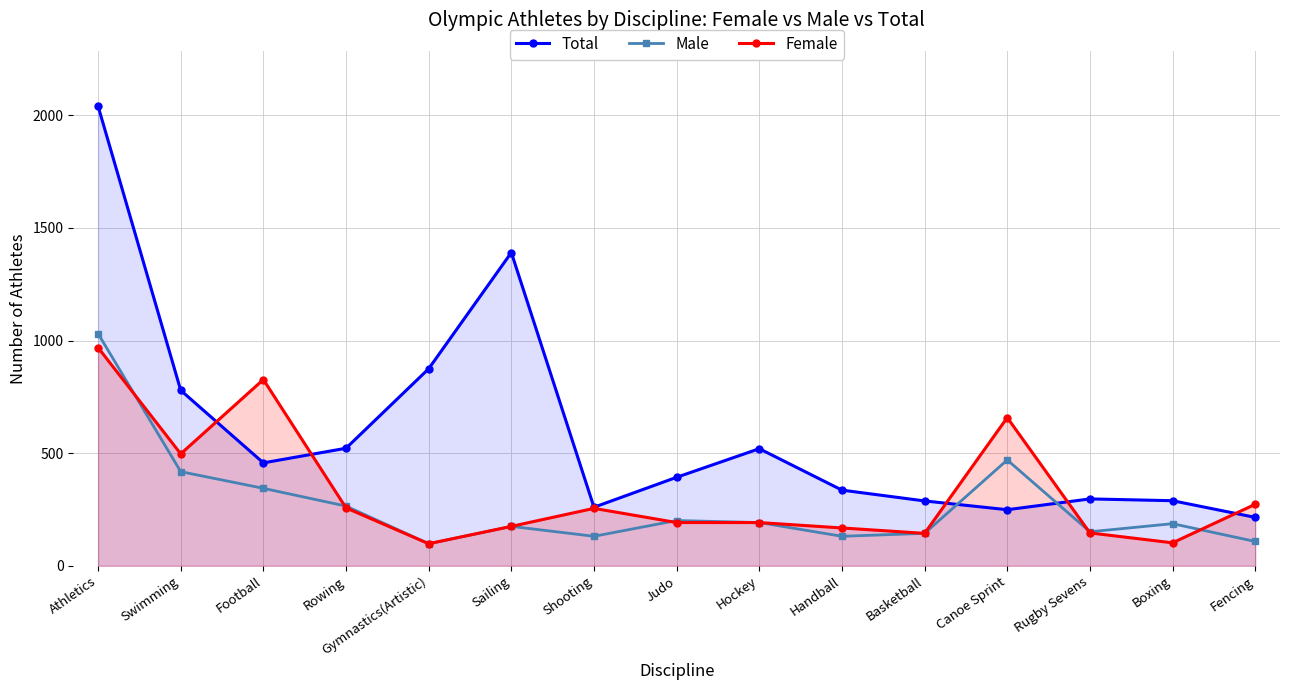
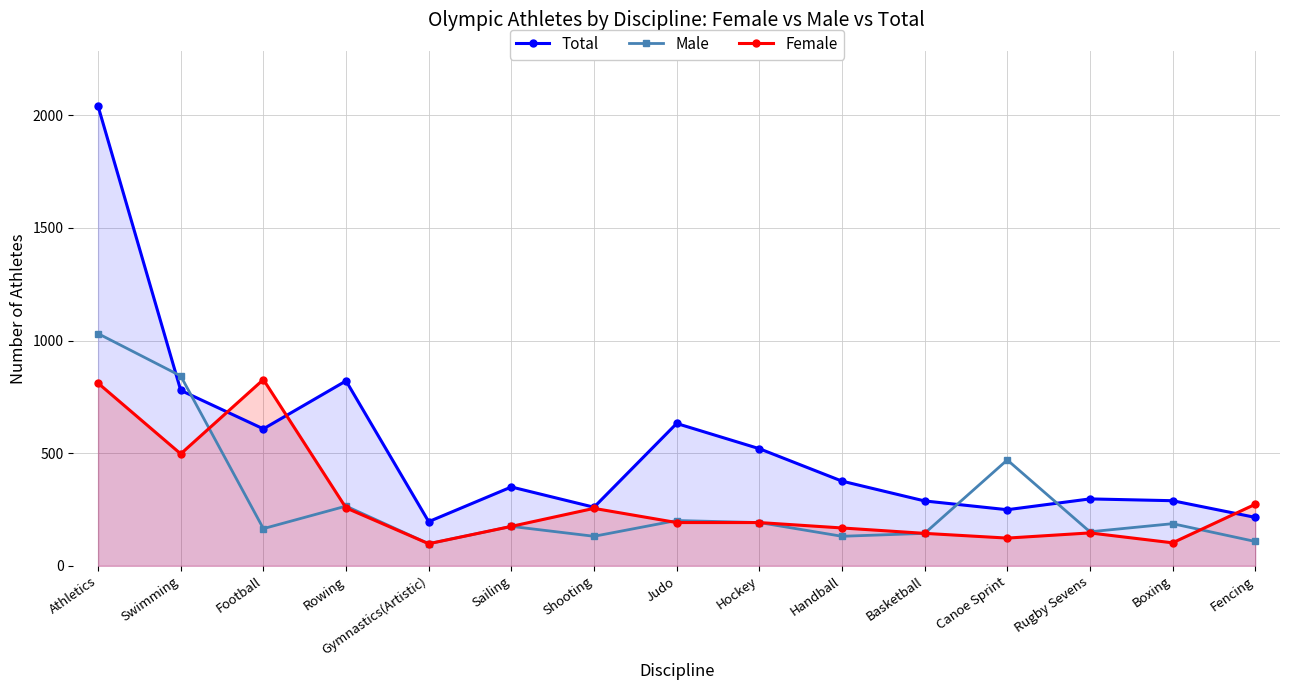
  {
    "Total": {
      "Athletics": 2040,
      "Swimming": 780,
-     "Football": 460,
-     "Rowing": 520,
-     "Gymnastics(Artistic)": 880,
-     "Sailing": 1390,
-     "Judo": 390,
+     "Football": 610,
+     "Rowing": 820,
+     "Gymnastics(Artistic)": 200,
+     "Sailing": 350,
+     "Judo": 630,
      "Hockey": 520,
-     "Handball": 340,
+     "Handball": 380,
      "Basketball": 290,
      "Canoe Sprint": 250,
      "Rugby Sevens": 300,
      "Boxing": 290,
      "Fencing": 220
    },
    "Male": {
      "Athletics": 1030,
-     "Swimming": 420,
-     "Football": 340,
+     "Swimming": 840,
+     "Football": 170,
      "Shooting": 130,
      "Handball": 130,
      "Canoe Sprint": 470,
      "Boxing": 190,
      "Fencing": 110
    },
    "Female": {
-     "Athletics": 970,
+     "Athletics": 810,
      "Swimming": 500,
      "Football": 830,
      "Handball": 170,
-     "Canoe Sprint": 660,
+     "Canoe Sprint": 120,
      "Boxing": 100,
      "Fencing": 270
    }
  }
